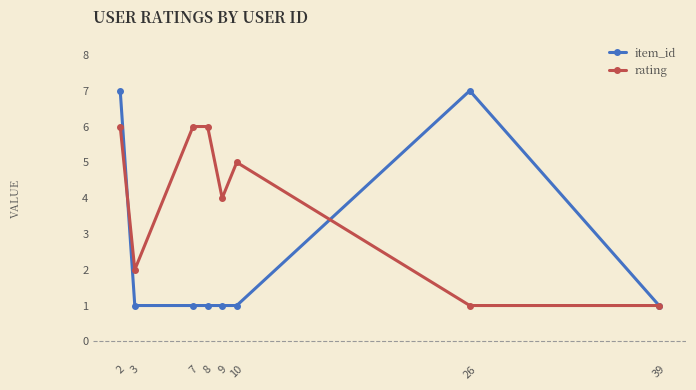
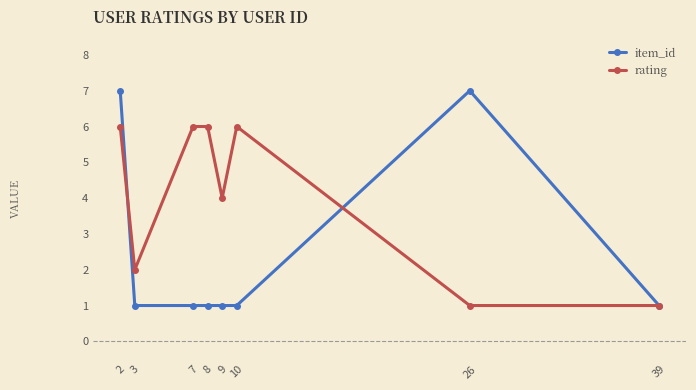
  {
    "item_id": {
      "2": 7,
      "3": 1,
      "7": 1,
      "8": 1,
      "9": 1,
      "10": 1,
      "26": 7
    },
    "rating": {
      "2": 6,
      "3": 2,
      "7": 6,
      "8": 6,
      "9": 4,
-     "10": 5,
+     "10": 6,
      "26": 1
    }
  }
